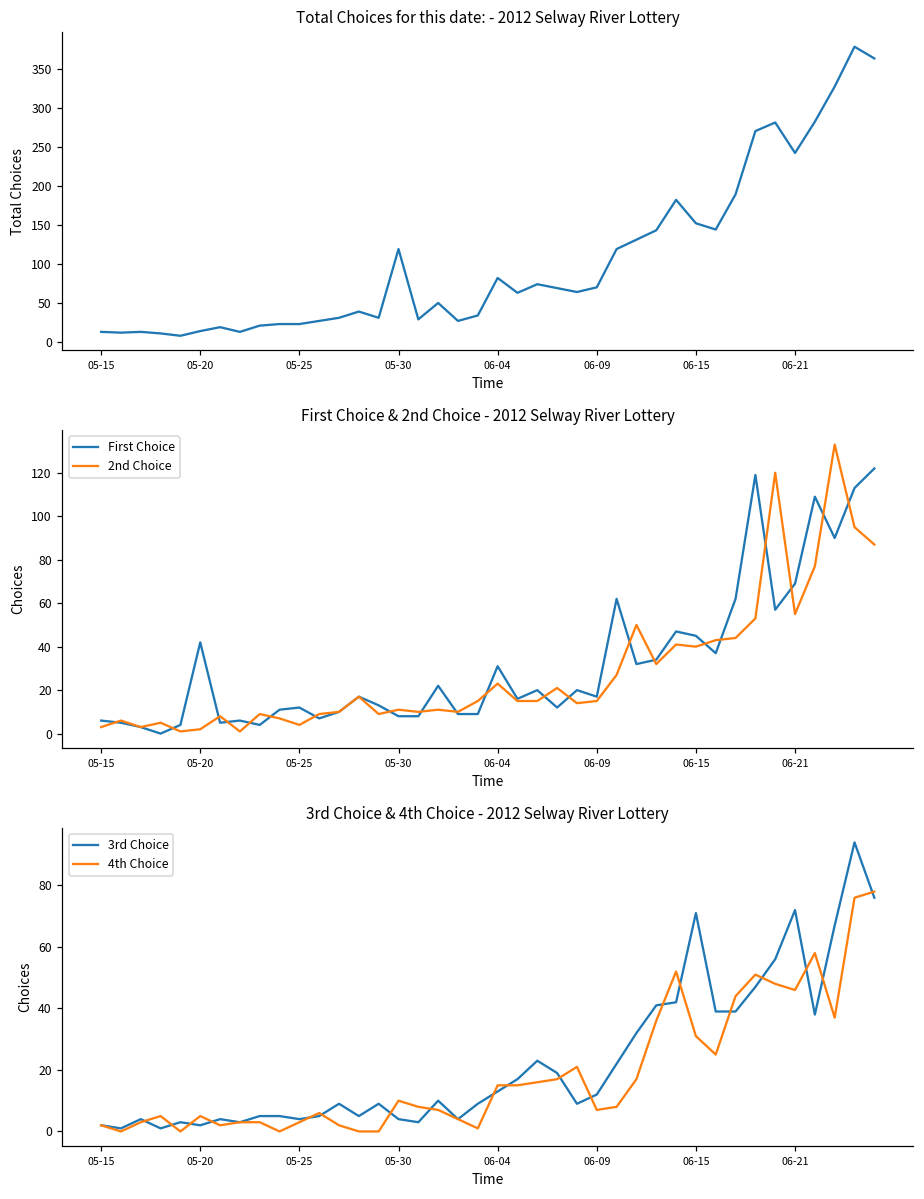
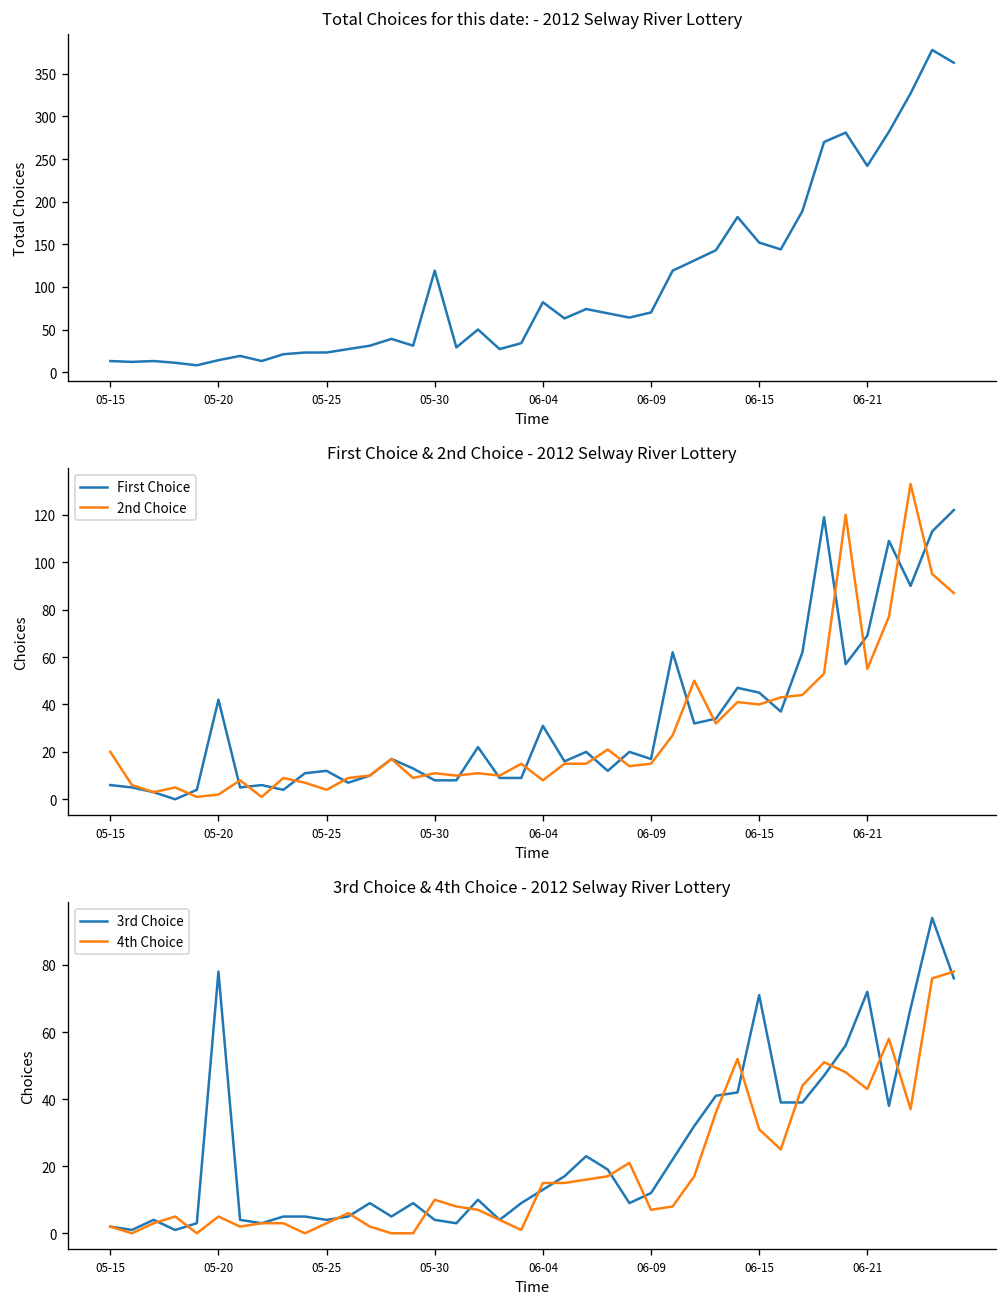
  {
    "Total Choices for this date: - 2012 Selway River Lottery": {
      "05-15": 10,
      "05-20": 10,
      "05-25": 20,
      "05-30": 120,
      "06-04": 80,
      "06-09": 70,
      "06-15": 150,
      "06-21": 240
    },
    "First Choice & 2nd Choice - 2012 Selway River Lottery": {
      "First Choice": {
        "05-15": 6,
        "05-20": 42,
        "05-25": 12,
        "05-30": 8,
        "06-04": 31,
        "06-09": 17,
        "06-15": 45,
        "06-21": 69
      },
      "2nd Choice": {
-       "05-15": 3,
+       "05-15": 20,
        "05-20": 2,
        "05-25": 4,
        "05-30": 11,
-       "06-04": 23,
+       "06-04": 8,
        "06-09": 15,
        "06-15": 40,
        "06-21": 55
      }
    },
    "3rd Choice & 4th Choice - 2012 Selway River Lottery": {
      "3rd Choice": {
-       "05-20": 2,
+       "05-20": 78,
        "05-25": 4,
        "05-30": 4,
        "06-04": 13,
        "06-09": 12,
        "06-15": 71,
        "06-21": 72
      },
      "4th Choice": {
        "05-20": 5,
        "05-25": 3,
        "05-30": 10,
        "06-04": 15,
        "06-09": 7,
        "06-15": 31,
-       "06-21": 46
+       "06-21": 43
      }
    }
  }
